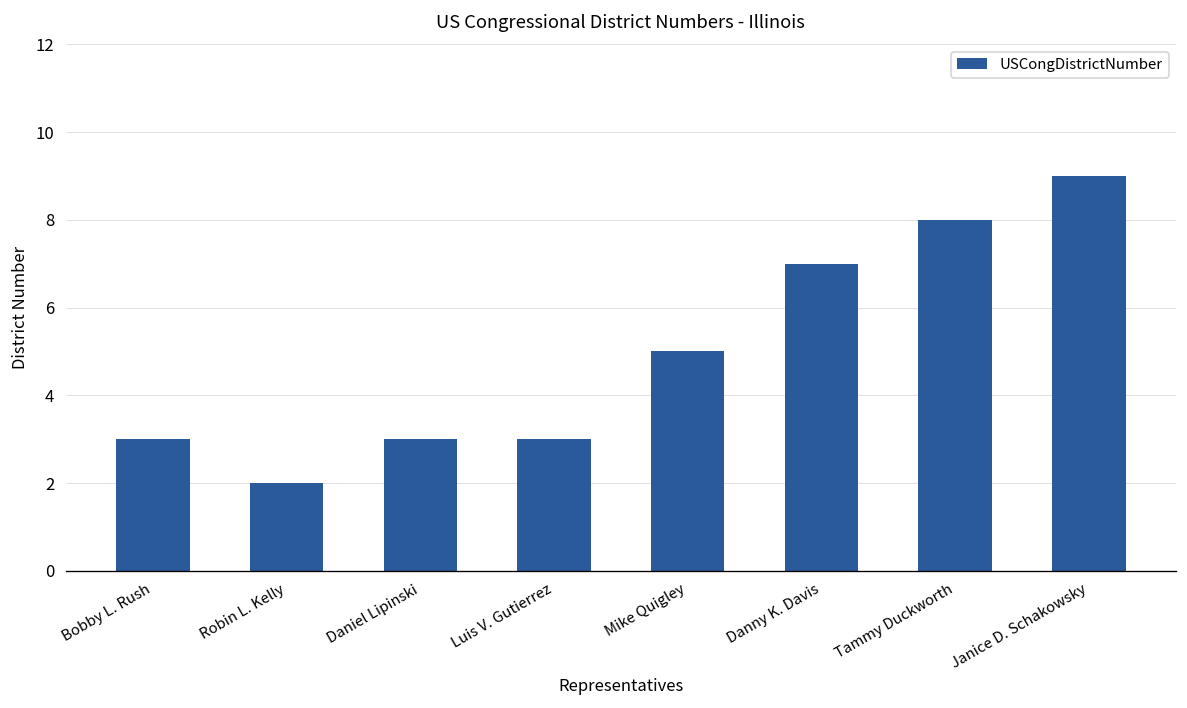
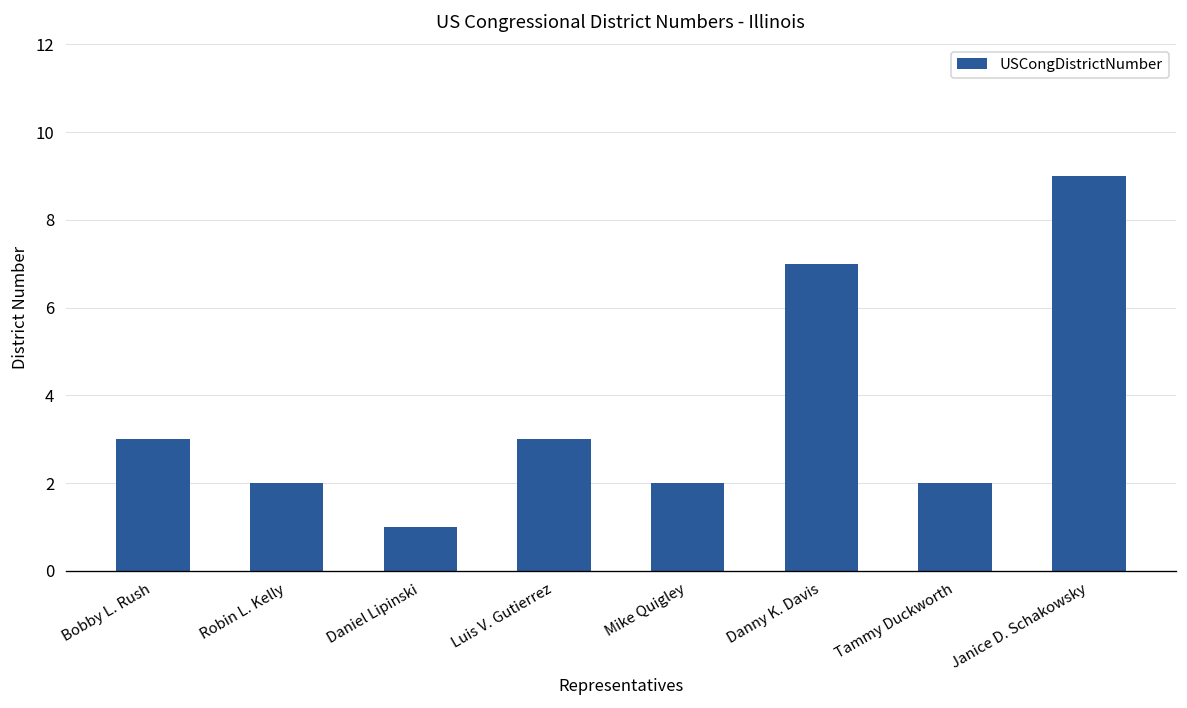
  {
    "Bobby L. Rush": 3,
    "Robin L. Kelly": 2,
-   "Daniel Lipinski": 3,
+   "Daniel Lipinski": 1,
    "Luis V. Gutierrez": 3,
-   "Mike Quigley": 5,
+   "Mike Quigley": 2,
    "Danny K. Davis": 7,
-   "Tammy Duckworth": 8,
+   "Tammy Duckworth": 2,
    "Janice D. Schakowsky": 9
  }
